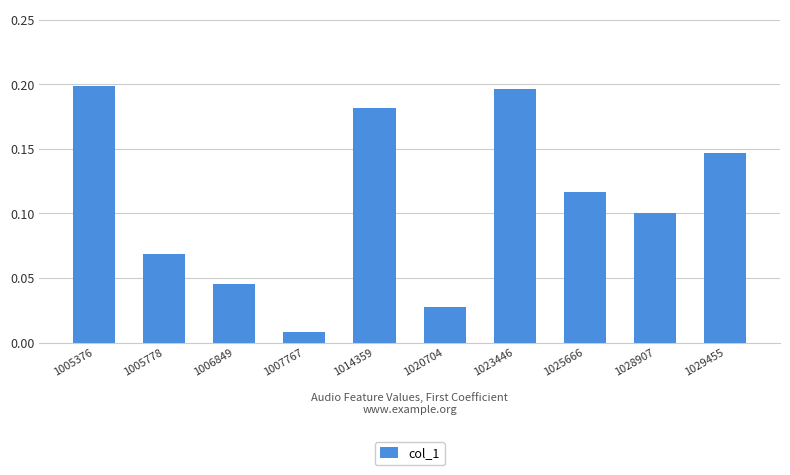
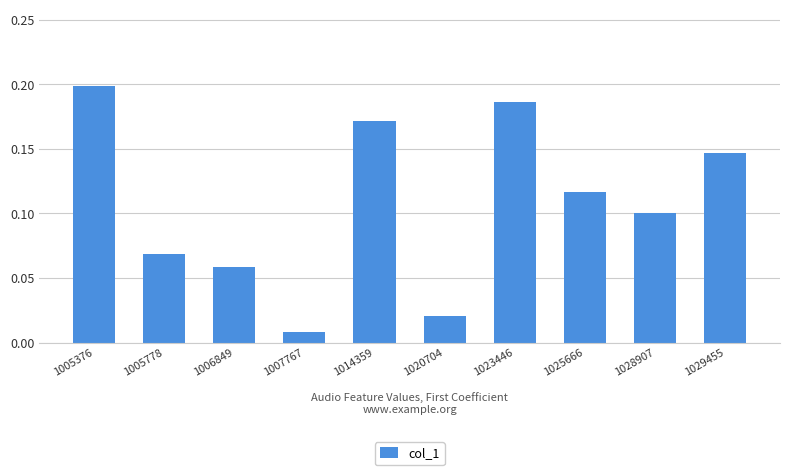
  {
    "1005376": 0.198,
    "1005778": 0.068,
-   "1006849": 0.046,
+   "1006849": 0.059,
    "1007767": 0.009,
-   "1014359": 0.181,
-   "1020704": 0.028,
-   "1023446": 0.197,
+   "1014359": 0.172,
+   "1020704": 0.021,
+   "1023446": 0.186,
    "1025666": 0.116,
    "1028907": 0.100,
    "1029455": 0.147
  }
